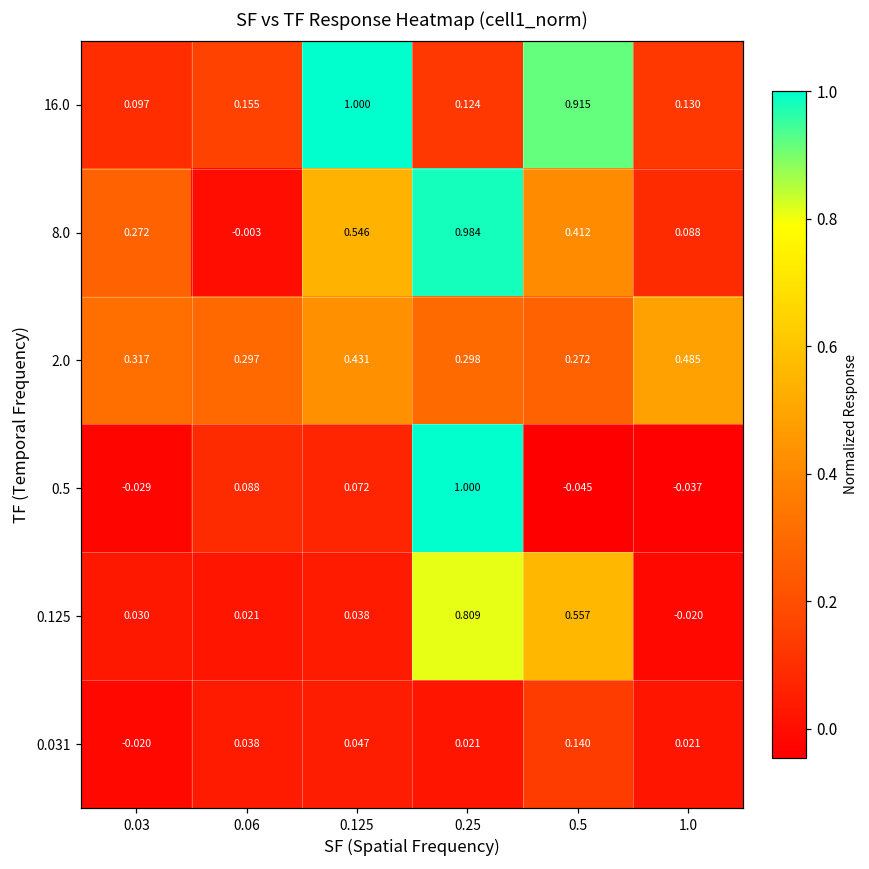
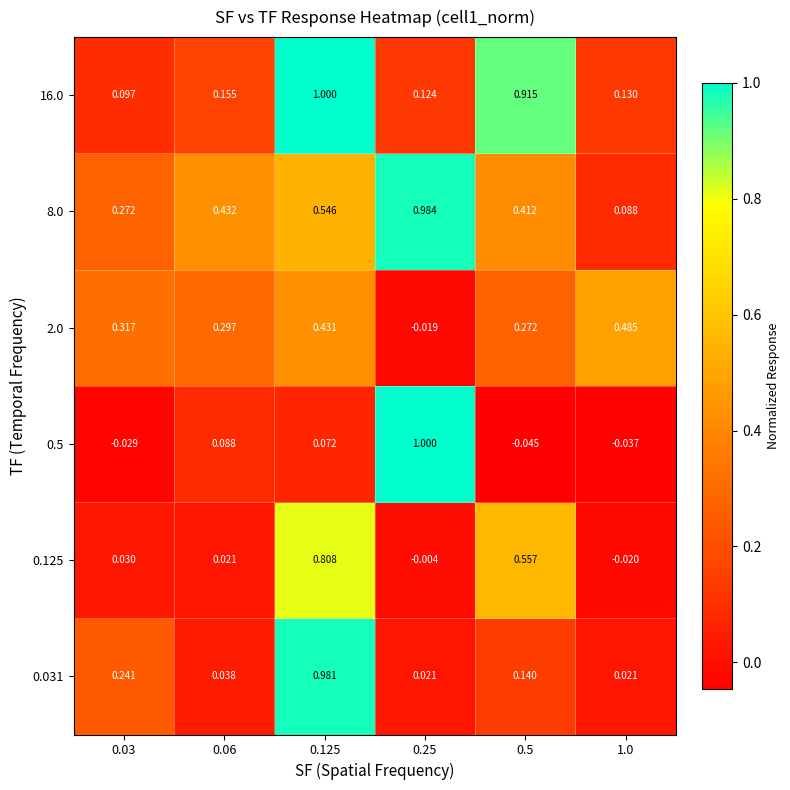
  {
    "16.0": {
      "0.03": 0.097,
      "0.06": 0.155,
      "0.125": 1.000,
      "0.25": 0.124,
      "0.5": 0.915,
      "1.0": 0.130
    },
    "8.0": {
      "0.03": 0.272,
-     "0.06": -0.003,
+     "0.06": 0.432,
      "0.125": 0.546,
      "0.25": 0.984,
      "0.5": 0.412,
      "1.0": 0.088
    },
    "2.0": {
      "0.03": 0.317,
      "0.06": 0.297,
      "0.125": 0.431,
-     "0.25": 0.298,
+     "0.25": -0.019,
      "0.5": 0.272,
      "1.0": 0.485
    },
    "0.5": {
      "0.03": -0.029,
      "0.06": 0.088,
      "0.125": 0.072,
      "0.25": 1.000,
      "0.5": -0.045,
      "1.0": -0.037
    },
    "0.125": {
      "0.03": 0.030,
      "0.06": 0.021,
-     "0.125": 0.038,
-     "0.25": 0.809,
+     "0.125": 0.808,
+     "0.25": -0.004,
      "0.5": 0.557,
      "1.0": -0.020
    },
    "0.031": {
-     "0.03": -0.020,
+     "0.03": 0.241,
      "0.06": 0.038,
-     "0.125": 0.047,
+     "0.125": 0.981,
      "0.25": 0.021,
      "0.5": 0.140,
      "1.0": 0.021
    }
  }
